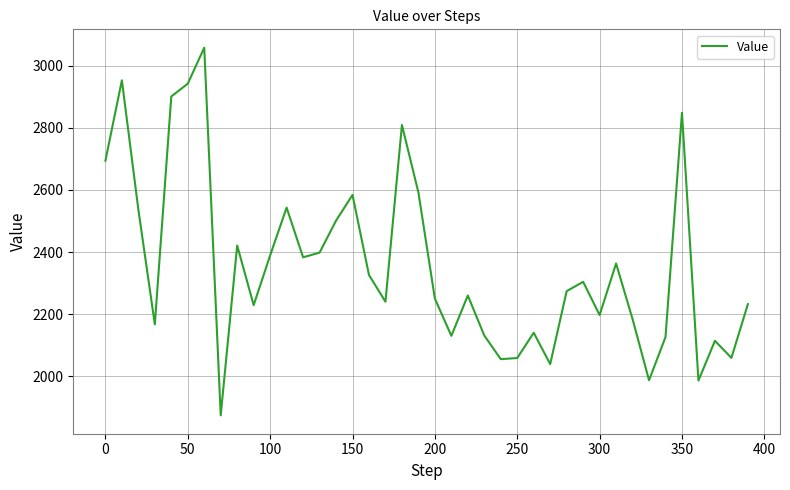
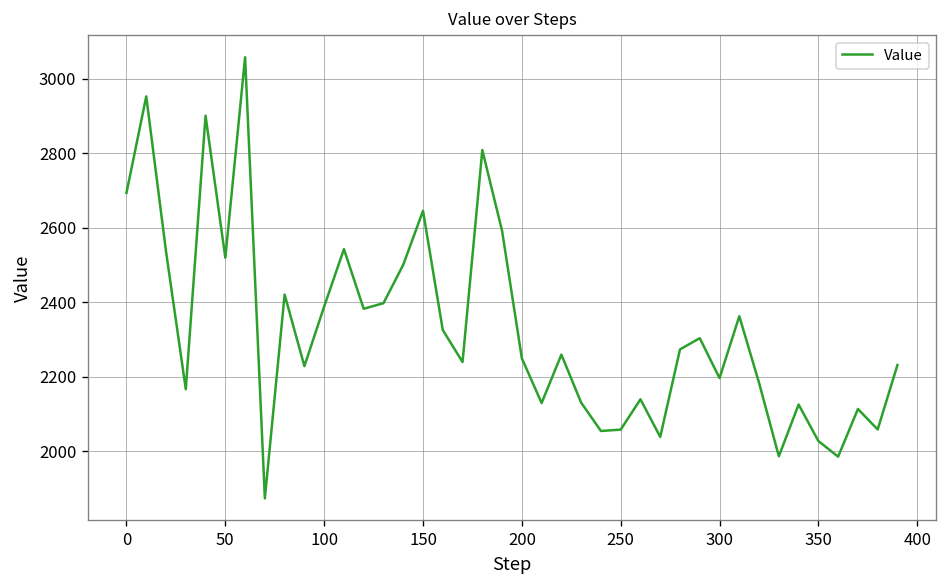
  {
    "0": 2690,
-   "50": 2940,
+   "50": 2520,
    "100": 2390,
-   "150": 2580,
+   "150": 2650,
    "200": 2250,
    "250": 2060,
    "300": 2200,
-   "350": 2850
+   "350": 2030
  }
